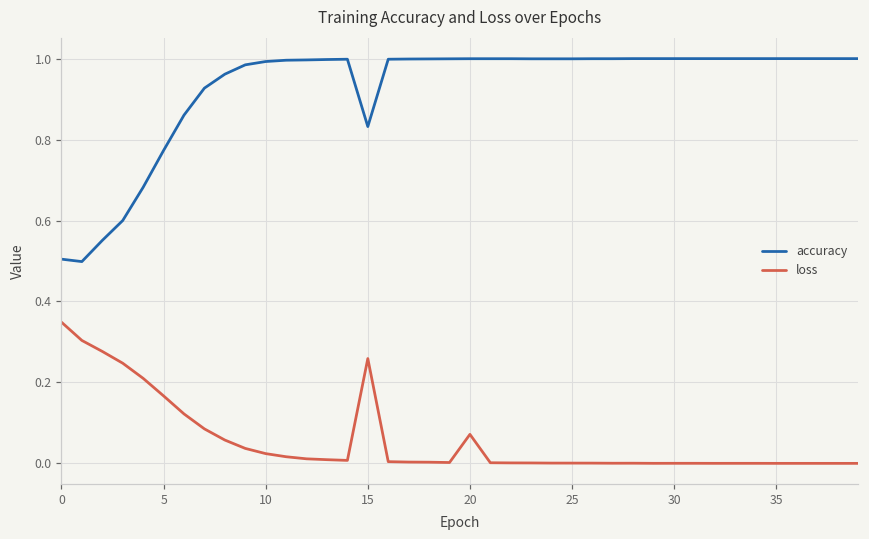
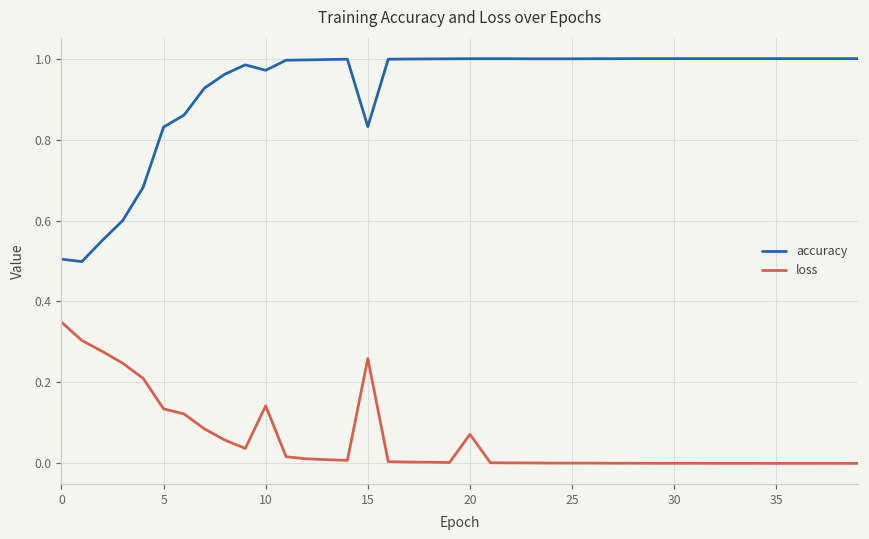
  {
    "accuracy": {
      "0": 0.50,
-     "5": 0.77,
-     "10": 0.99,
+     "5": 0.83,
+     "10": 0.97,
      "15": 0.83,
      "20": 1.00,
      "25": 1.00,
      "30": 1.00,
      "35": 1.00
    },
    "loss": {
      "0": 0.35,
-     "5": 0.17,
-     "10": 0.02,
+     "5": 0.13,
+     "10": 0.14,
      "15": 0.26,
      "20": 0.07,
      "25": 0.00,
      "30": 0.00,
      "35": 0.00
    }
  }
